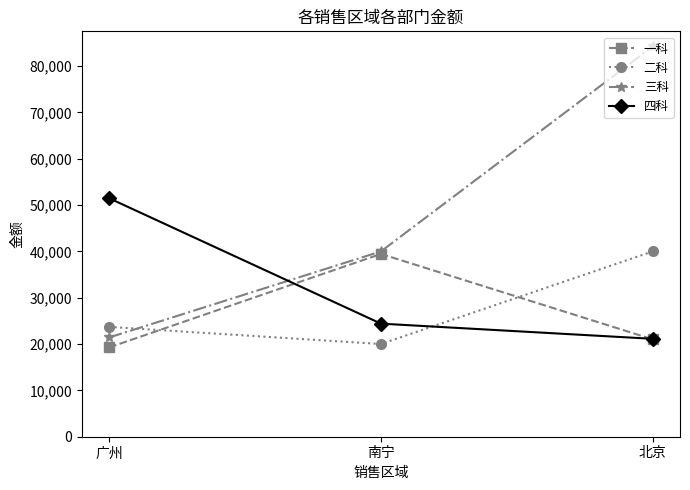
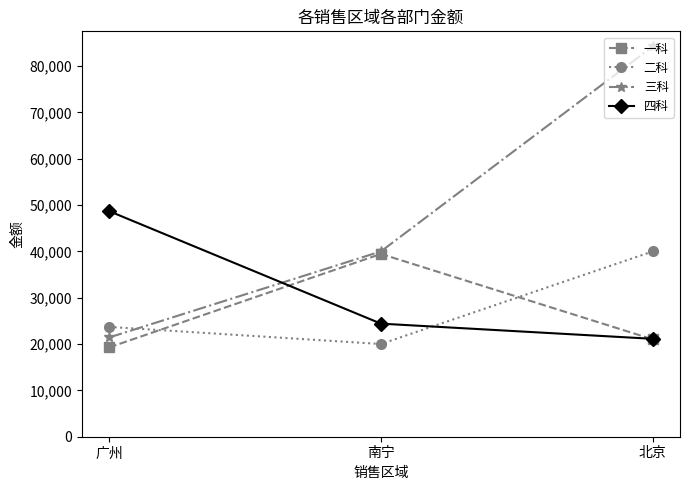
  {
    "四科": {
-     "广州": "51,000",
+     "广州": "49,000",
      "南宁": "24,000"
    }
  }
